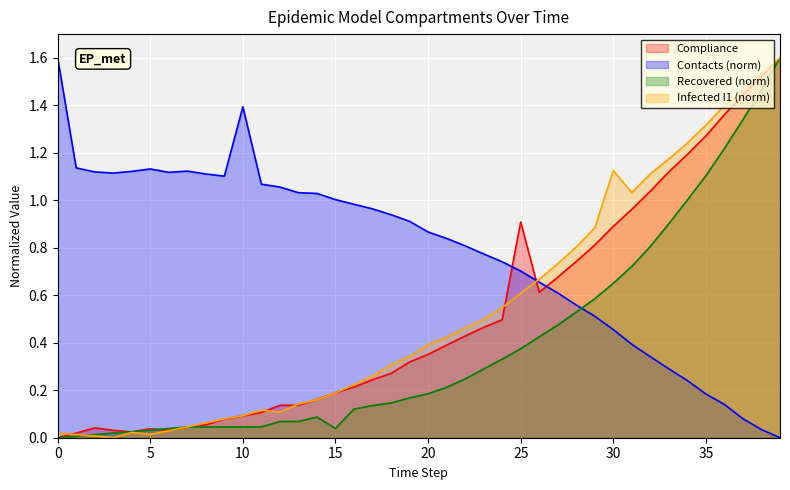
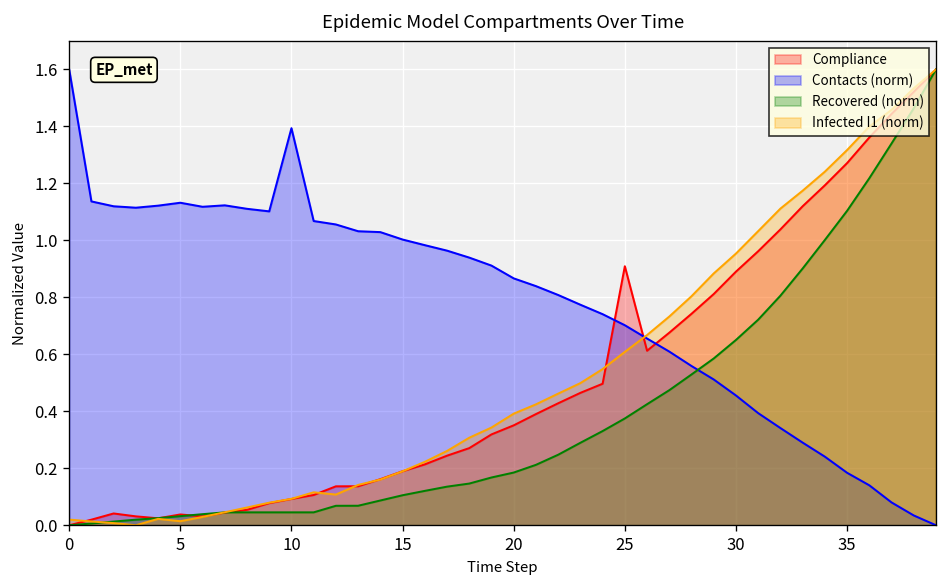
  {
    "Compliance": {
      "20": 0.35,
      "25": 0.91,
      "30": 0.89,
      "35": 1.27
    },
    "Contacts (norm)": {
      "0": 1.60,
      "5": 1.13,
      "10": 1.39,
      "15": 1.00,
      "20": 0.87,
      "25": 0.70,
      "30": 0.46,
      "35": 0.18
    },
    "Recovered (norm)": {
      "10": 0.05,
-     "15": 0.04,
+     "15": 0.11,
      "20": 0.19,
      "25": 0.37,
      "30": 0.65,
      "35": 1.10
    },
    "Infected I1 (norm)": {
      "0": 0.02,
      "5": 0.01,
      "20": 0.39,
      "25": 0.61,
-     "30": 1.13,
+     "30": 0.95,
      "35": 1.32
    }
  }
